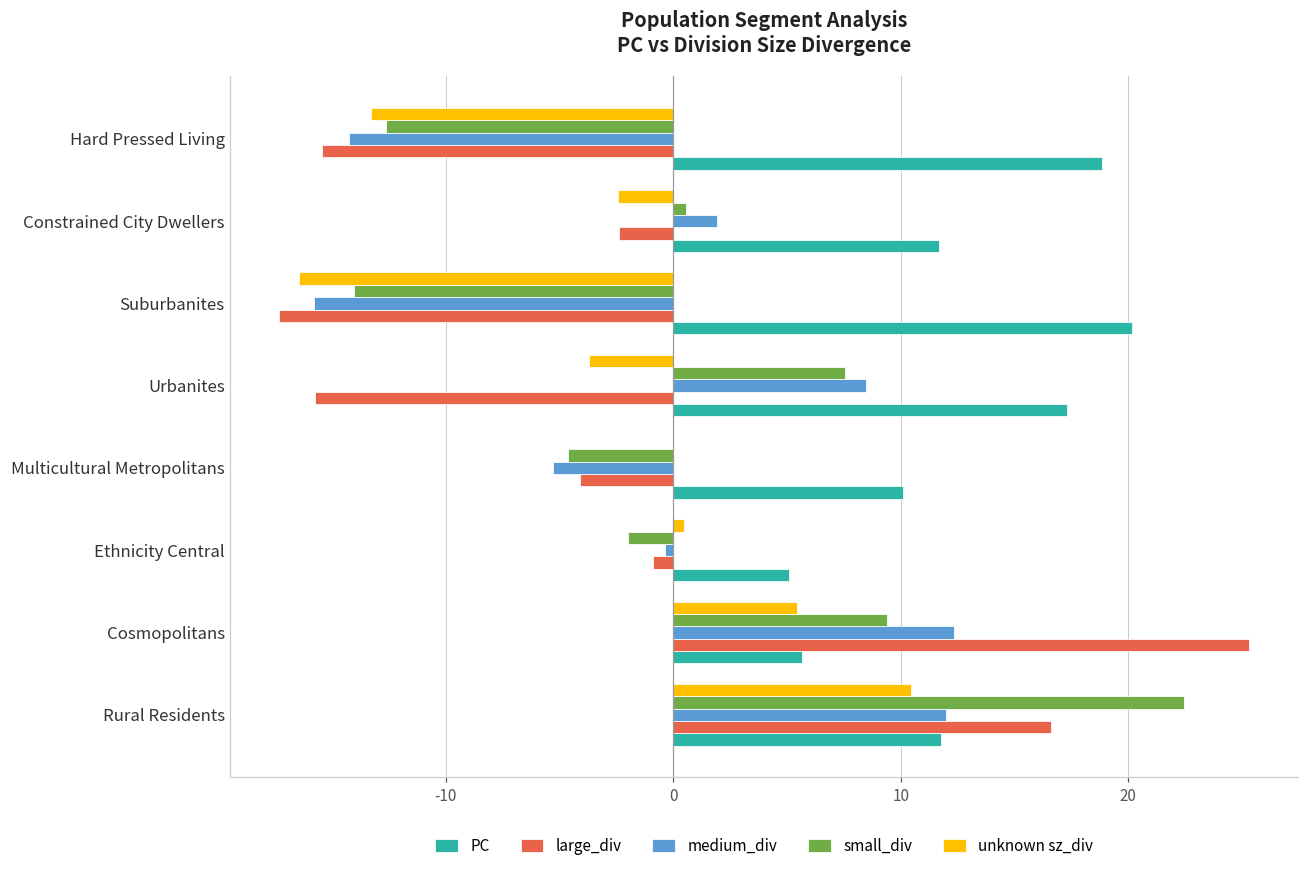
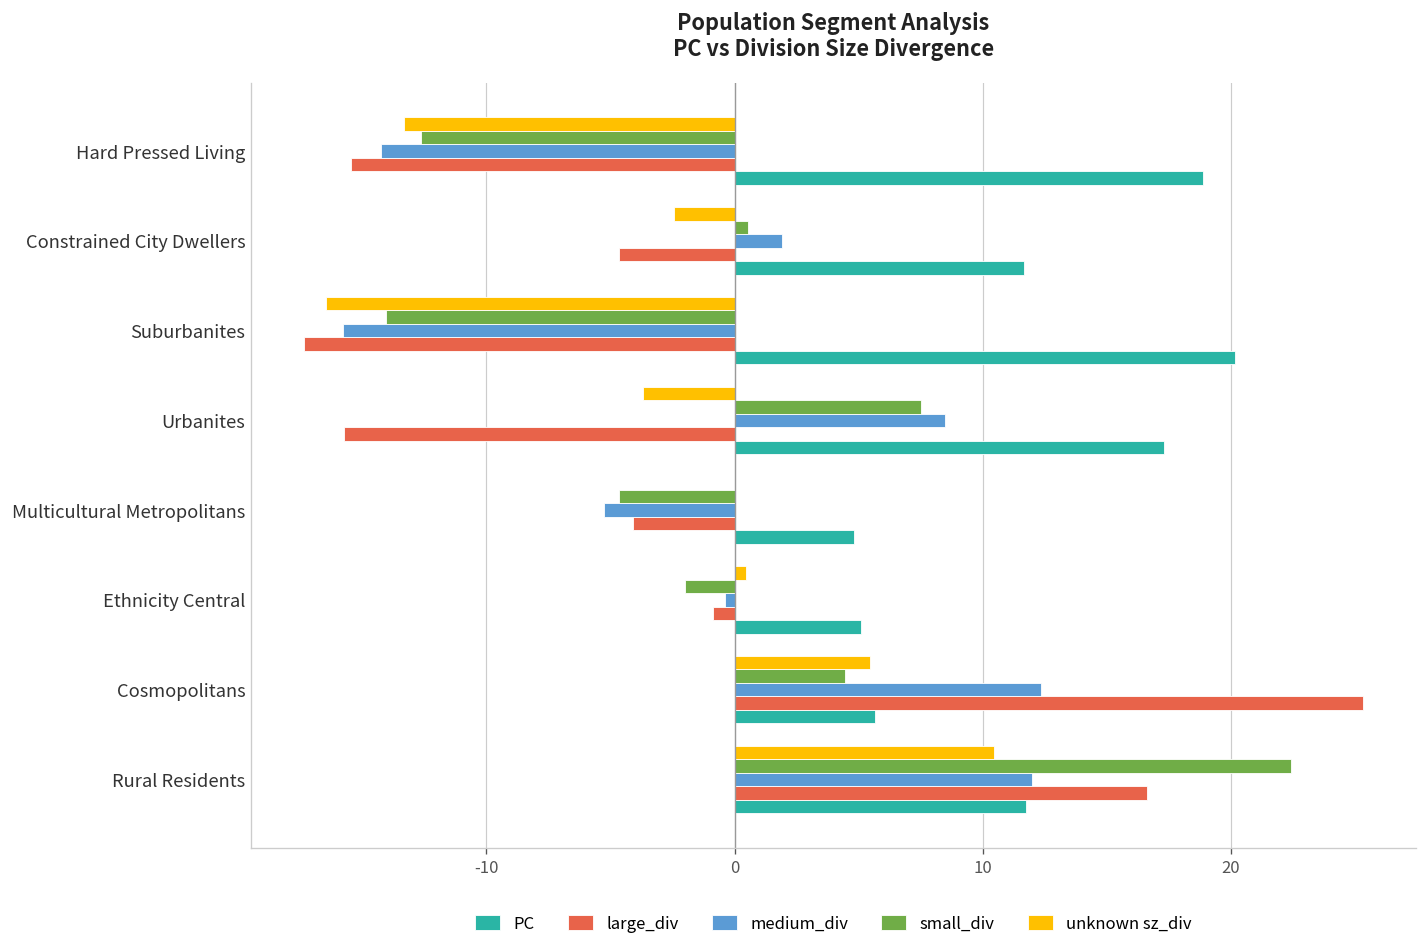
  {
    "PC": {
      "Hard Pressed Living": 18.9,
      "Constrained City Dwellers": 11.7,
      "Suburbanites": 20.2,
      "Urbanites": 17.3,
-     "Multicultural Metropolitans": 10.1,
+     "Multicultural Metropolitans": 4.8,
      "Ethnicity Central": 5.1,
      "Cosmopolitans": 5.7,
      "Rural Residents": 11.8
    },
    "large_div": {
      "Hard Pressed Living": -15.4,
-     "Constrained City Dwellers": -2.4,
+     "Constrained City Dwellers": -4.6,
      "Suburbanites": -17.4,
      "Urbanites": -15.8,
      "Multicultural Metropolitans": -4.1,
      "Ethnicity Central": -0.9,
      "Cosmopolitans": 25.3,
      "Rural Residents": 16.6
    },
    "medium_div": {
      "Hard Pressed Living": -14.3,
      "Constrained City Dwellers": 1.9,
      "Suburbanites": -15.8,
      "Urbanites": 8.5,
      "Multicultural Metropolitans": -5.3,
      "Ethnicity Central": -0.4,
      "Cosmopolitans": 12.3,
      "Rural Residents": 12.0
    },
    "small_div": {
      "Hard Pressed Living": -12.6,
      "Constrained City Dwellers": 0.6,
      "Suburbanites": -14.1,
      "Urbanites": 7.5,
      "Multicultural Metropolitans": -4.6,
      "Ethnicity Central": -2.0,
-     "Cosmopolitans": 9.4,
+     "Cosmopolitans": 4.5,
      "Rural Residents": 22.4
    },
    "unknown sz_div": {
      "Hard Pressed Living": -13.3,
      "Constrained City Dwellers": -2.4,
      "Suburbanites": -16.5,
      "Urbanites": -3.7,
      "Multicultural Metropolitans": 0.0,
      "Ethnicity Central": 0.5,
      "Cosmopolitans": 5.5,
      "Rural Residents": 10.5
    }
  }
